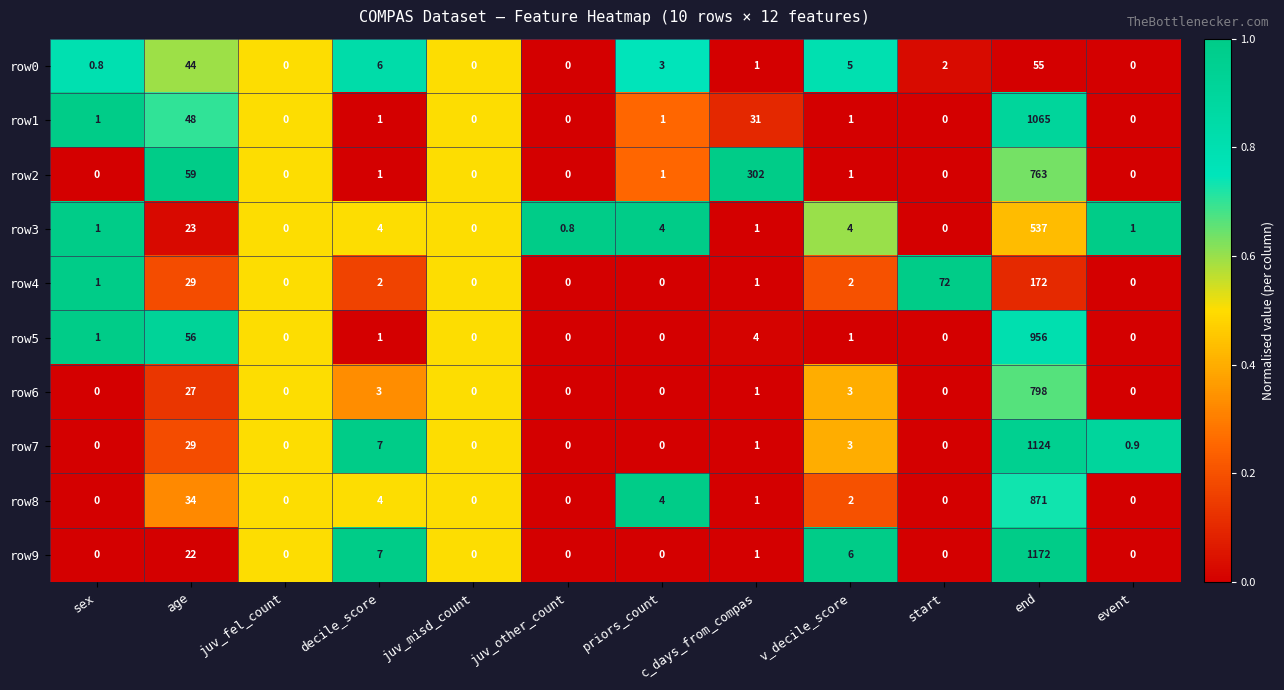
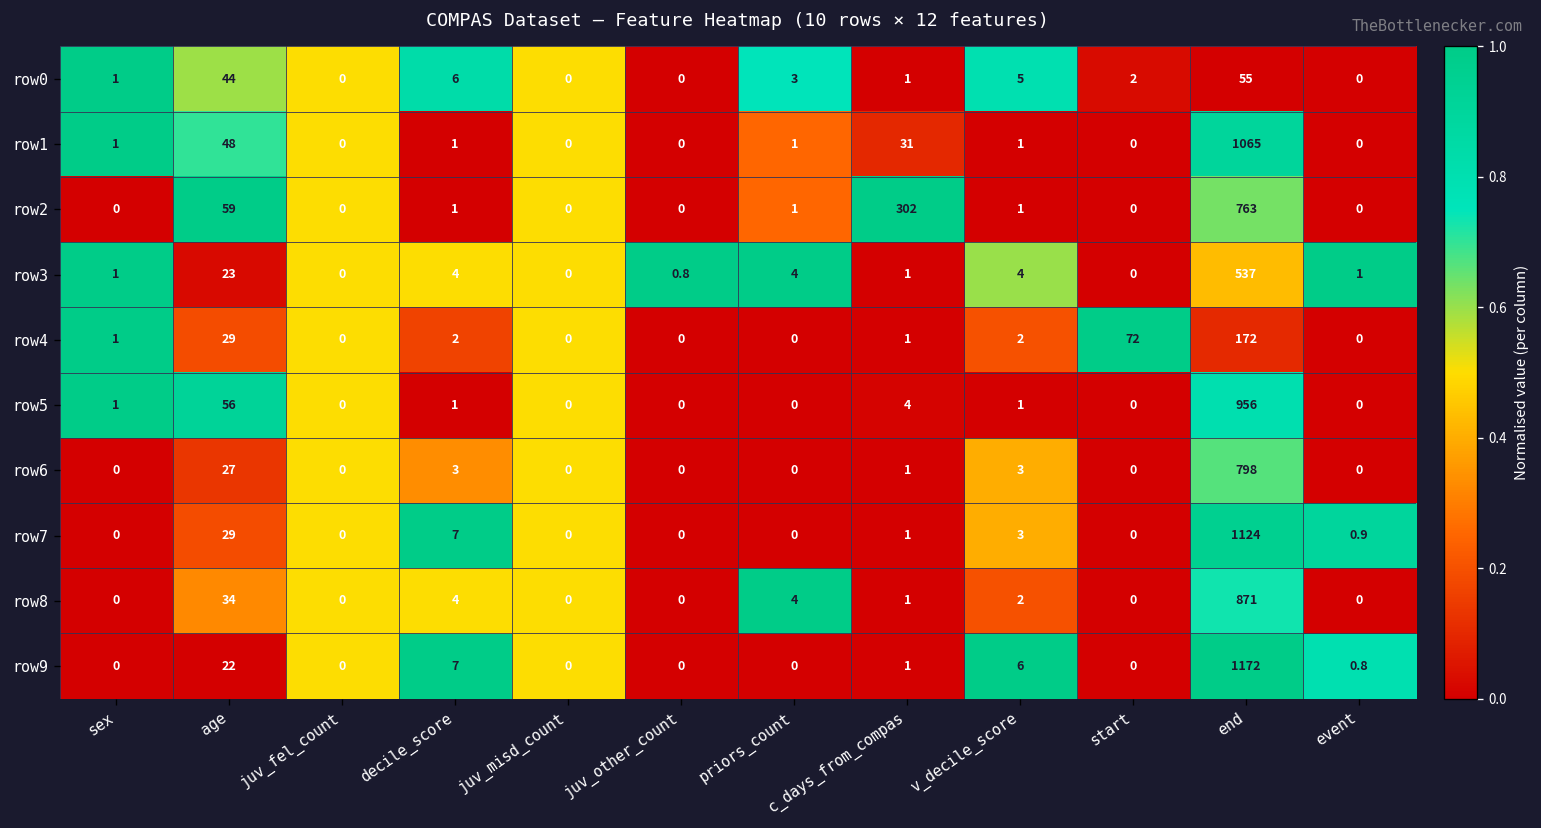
  {
    "row0": {
-     "sex": 0.8,
+     "sex": 1,
      "age": 44,
      "juv_fel_count": 0,
      "decile_score": 6,
      "juv_misd_count": 0,
      "juv_other_count": 0,
      "priors_count": 3,
      "c_days_from_compas": 1,
      "v_decile_score": 5,
      "start": 2,
      "end": 55,
      "event": 0
    },
    "row1": {
      "sex": 1,
      "age": 48,
      "juv_fel_count": 0,
      "decile_score": 1,
      "juv_misd_count": 0,
      "juv_other_count": 0,
      "priors_count": 1,
      "c_days_from_compas": 31,
      "v_decile_score": 1,
      "start": 0,
      "end": 1065,
      "event": 0
    },
    "row2": {
      "sex": 0,
      "age": 59,
      "juv_fel_count": 0,
      "decile_score": 1,
      "juv_misd_count": 0,
      "juv_other_count": 0,
      "priors_count": 1,
      "c_days_from_compas": 302,
      "v_decile_score": 1,
      "start": 0,
      "end": 763,
      "event": 0
    },
    "row3": {
      "sex": 1,
      "age": 23,
      "juv_fel_count": 0,
      "decile_score": 4,
      "juv_misd_count": 0,
      "juv_other_count": 0.8,
      "priors_count": 4,
      "c_days_from_compas": 1,
      "v_decile_score": 4,
      "start": 0,
      "end": 537,
      "event": 1
    },
    "row4": {
      "sex": 1,
      "age": 29,
      "juv_fel_count": 0,
      "decile_score": 2,
      "juv_misd_count": 0,
      "juv_other_count": 0,
      "priors_count": 0,
      "c_days_from_compas": 1,
      "v_decile_score": 2,
      "start": 72,
      "end": 172,
      "event": 0
    },
    "row5": {
      "sex": 1,
      "age": 56,
      "juv_fel_count": 0,
      "decile_score": 1,
      "juv_misd_count": 0,
      "juv_other_count": 0,
      "priors_count": 0,
      "c_days_from_compas": 4,
      "v_decile_score": 1,
      "start": 0,
      "end": 956,
      "event": 0
    },
    "row6": {
      "sex": 0,
      "age": 27,
      "juv_fel_count": 0,
      "decile_score": 3,
      "juv_misd_count": 0,
      "juv_other_count": 0,
      "priors_count": 0,
      "c_days_from_compas": 1,
      "v_decile_score": 3,
      "start": 0,
      "end": 798,
      "event": 0
    },
    "row7": {
      "sex": 0,
      "age": 29,
      "juv_fel_count": 0,
      "decile_score": 7,
      "juv_misd_count": 0,
      "juv_other_count": 0,
      "priors_count": 0,
      "c_days_from_compas": 1,
      "v_decile_score": 3,
      "start": 0,
      "end": 1124,
      "event": 0.9
    },
    "row8": {
      "sex": 0,
      "age": 34,
      "juv_fel_count": 0,
      "decile_score": 4,
      "juv_misd_count": 0,
      "juv_other_count": 0,
      "priors_count": 4,
      "c_days_from_compas": 1,
      "v_decile_score": 2,
      "start": 0,
      "end": 871,
      "event": 0
    },
    "row9": {
      "sex": 0,
      "age": 22,
      "juv_fel_count": 0,
      "decile_score": 7,
      "juv_misd_count": 0,
      "juv_other_count": 0,
      "priors_count": 0,
      "c_days_from_compas": 1,
      "v_decile_score": 6,
      "start": 0,
      "end": 1172,
-     "event": 0
+     "event": 0.8
    }
  }
